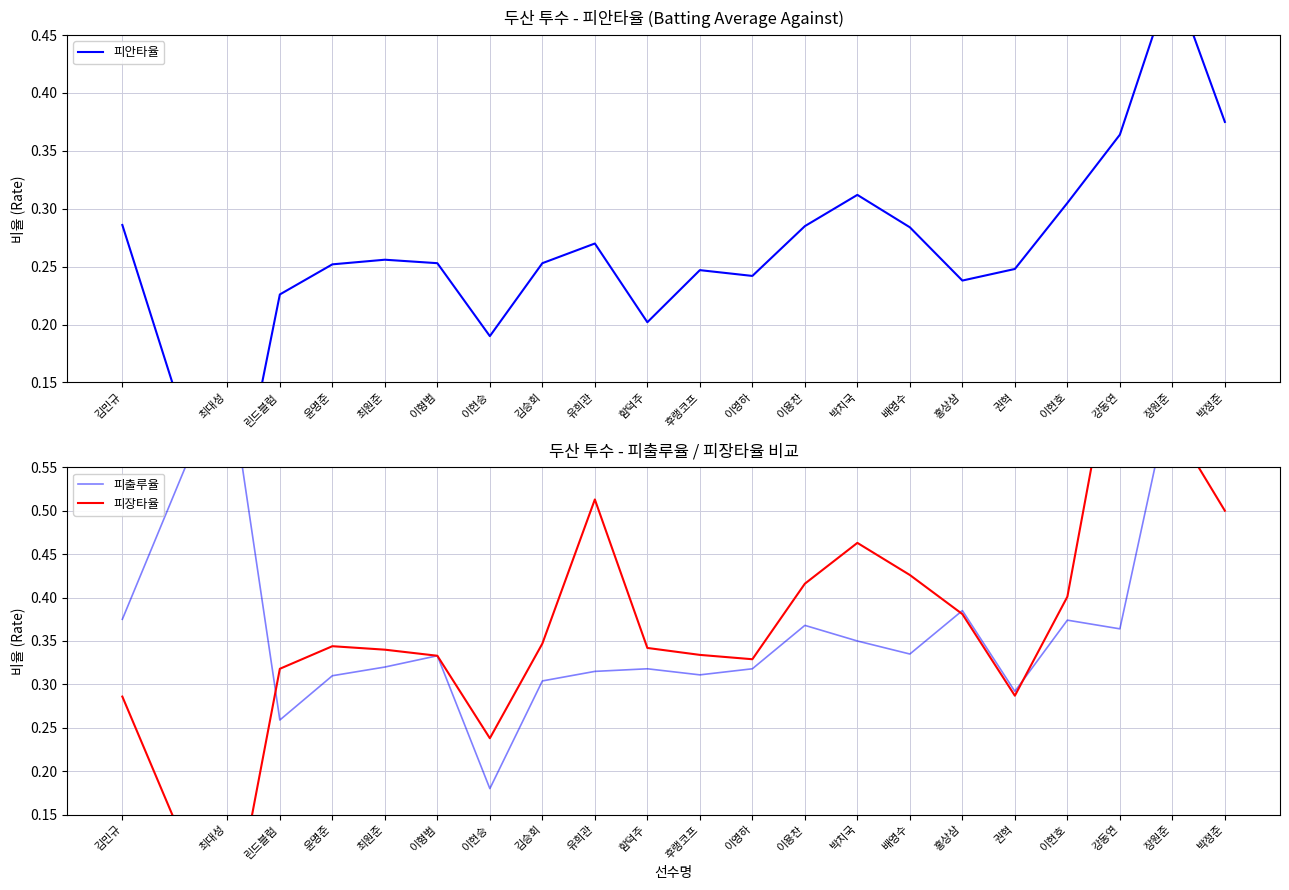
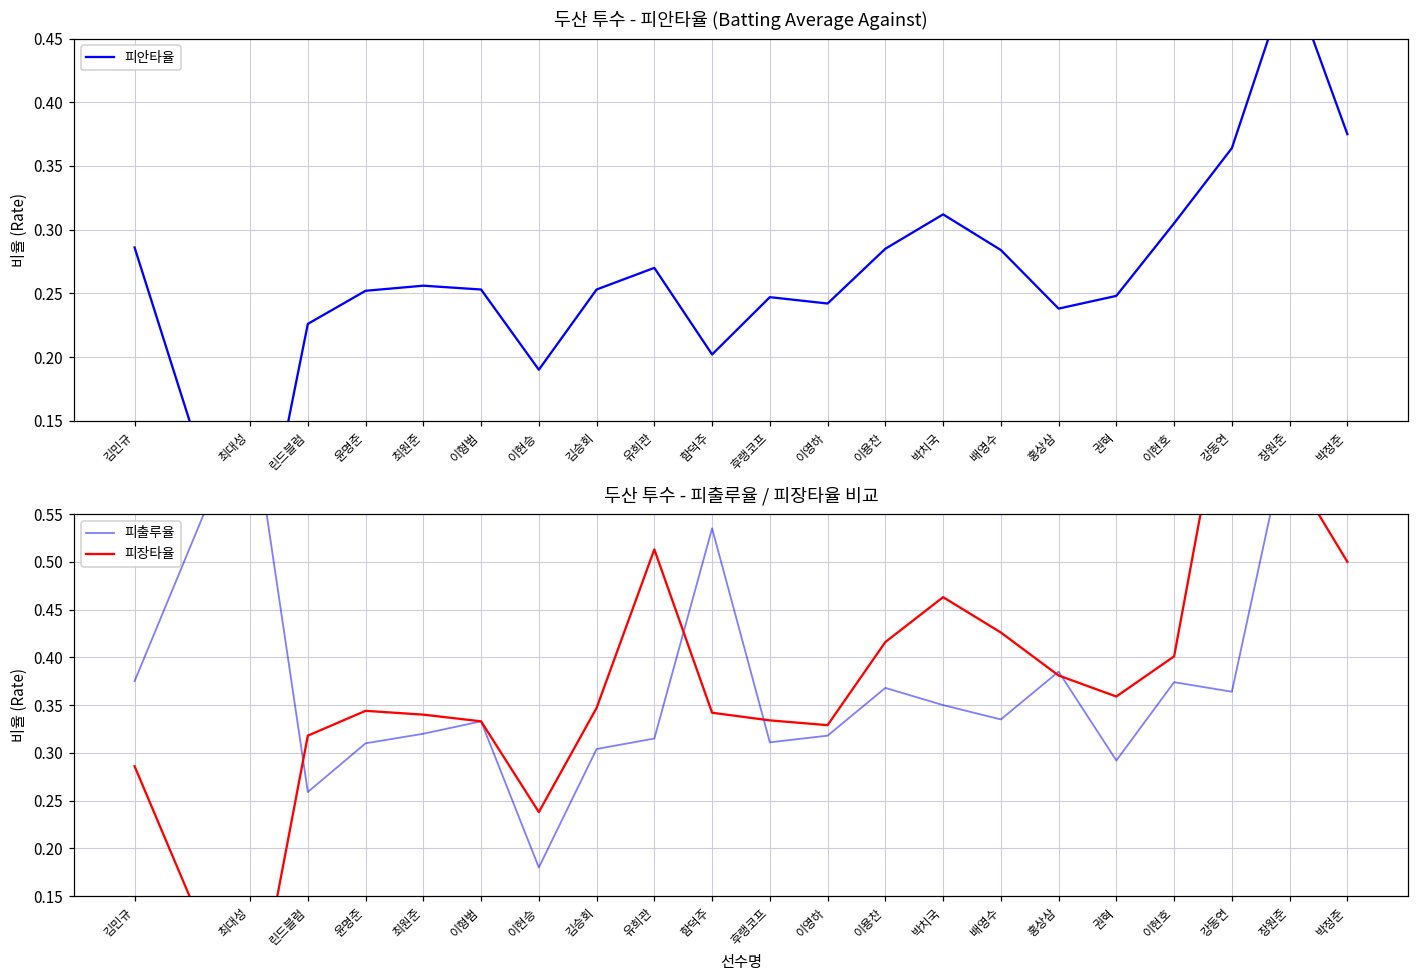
  {
    "두산 투수 - 피안타율 (Batting Average Against)": {
      "김민규": 0.286,
      "린드블럼": 0.226,
      "윤명준": 0.252,
      "최원준": 0.256,
      "이형범": 0.253,
      "이현승": 0.190,
      "김승회": 0.253,
      "유희관": 0.270,
      "함덕주": 0.202,
      "후랭코프": 0.247,
      "이영하": 0.242,
      "이용찬": 0.285,
      "박치국": 0.312,
      "배영수": 0.284,
      "홍상삼": 0.238,
      "권혁": 0.248,
      "이현호": 0.305,
      "강동연": 0.364,
      "박정준": 0.375
    },
    "두산 투수 - 피출루율 / 피장타율 비교": {
      "피출루율": {
        "김민규": 0.38,
        "린드블럼": 0.26,
        "윤명준": 0.31,
        "최원준": 0.32,
        "이현승": 0.18,
        "김승회": 0.30,
        "유희관": 0.32,
-       "함덕주": 0.32,
+       "함덕주": 0.54,
        "후랭코프": 0.31,
        "이영하": 0.32,
        "이용찬": 0.37,
        "박치국": 0.35,
        "배영수": 0.34,
        "홍상삼": 0.39,
        "권혁": 0.29,
        "이현호": 0.37,
        "강동연": 0.36
      },
      "피장타율": {
        "김민규": 0.29,
        "린드블럼": 0.32,
        "윤명준": 0.34,
        "최원준": 0.34,
        "이현승": 0.24,
        "김승회": 0.35,
        "유희관": 0.51,
        "함덕주": 0.34,
        "후랭코프": 0.33,
        "이영하": 0.33,
        "이용찬": 0.42,
        "박치국": 0.46,
        "배영수": 0.43,
        "홍상삼": 0.38,
-       "권혁": 0.29,
+       "권혁": 0.36,
        "이현호": 0.40,
        "박정준": 0.50
      }
    }
  }
